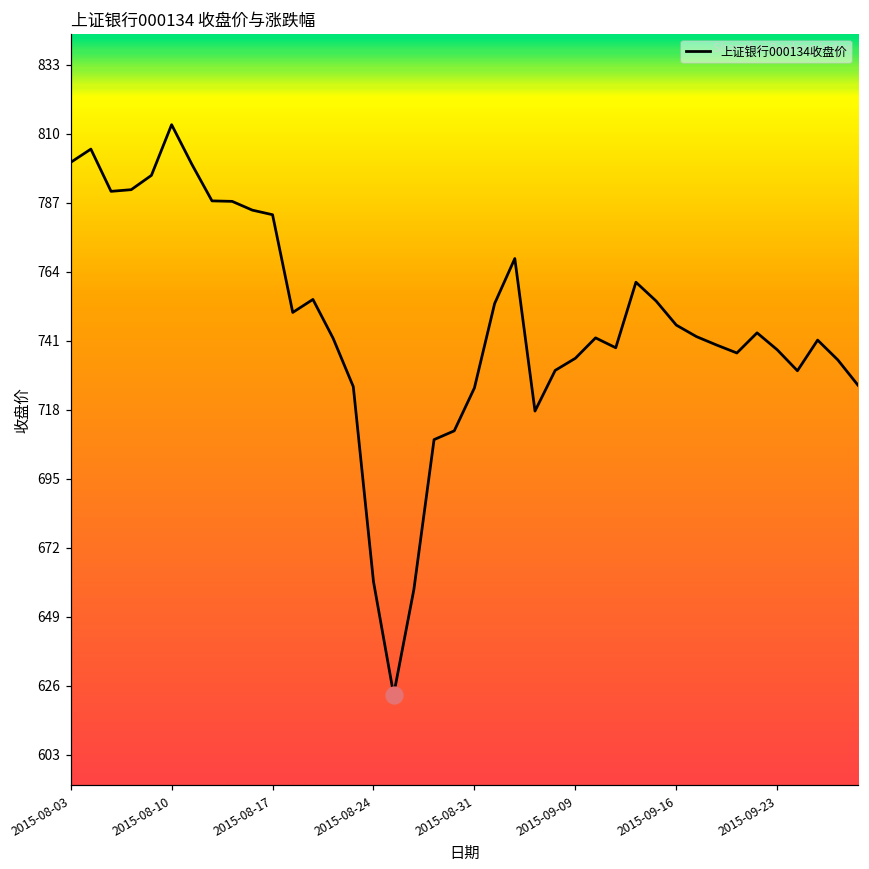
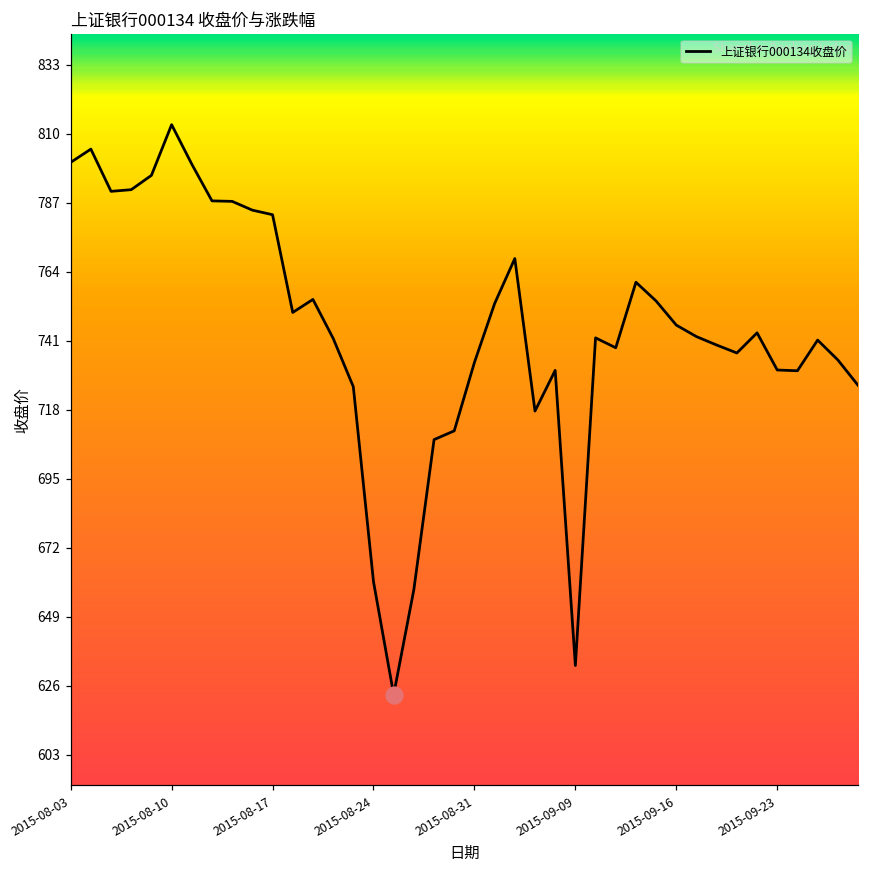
  {
    "上证银行000134收盘价": {
      "2015-08-03": 800,
      "2015-08-10": 813,
      "2015-08-17": 783,
      "2015-08-24": 661,
-     "2015-08-31": 725,
-     "2015-09-09": 735,
+     "2015-08-31": 734,
+     "2015-09-09": 633,
      "2015-09-16": 746,
-     "2015-09-23": 738
+     "2015-09-23": 731
    }
  }
